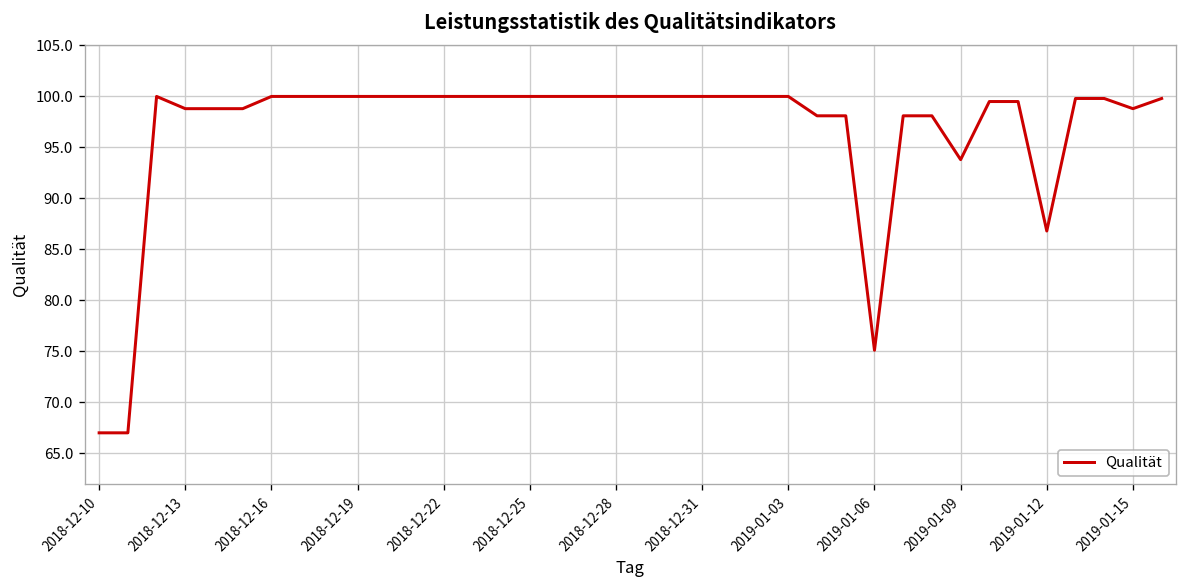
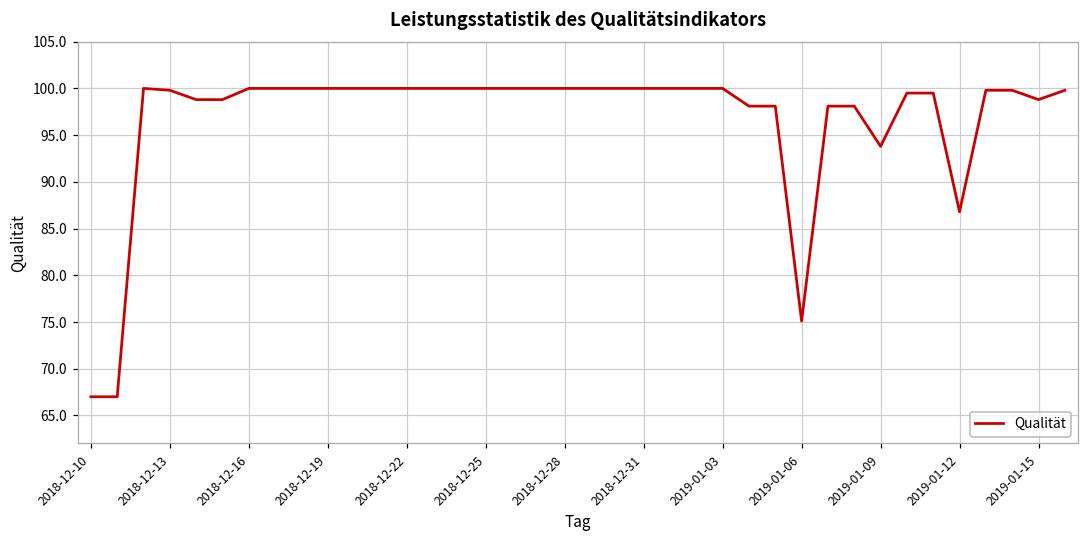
  {
    "2018-12-10": 67,
-   "2018-12-13": 99,
+   "2018-12-13": 100,
    "2018-12-16": 100,
    "2018-12-19": 100,
    "2018-12-22": 100,
    "2018-12-25": 100,
    "2018-12-28": 100,
    "2018-12-31": 100,
    "2019-01-03": 100,
    "2019-01-06": 75,
    "2019-01-09": 94,
    "2019-01-12": 87,
    "2019-01-15": 99
  }
